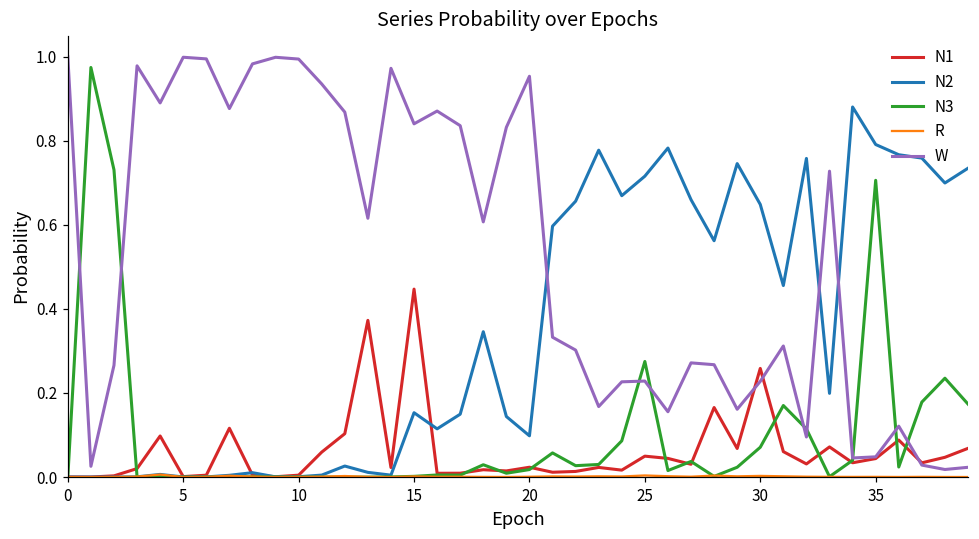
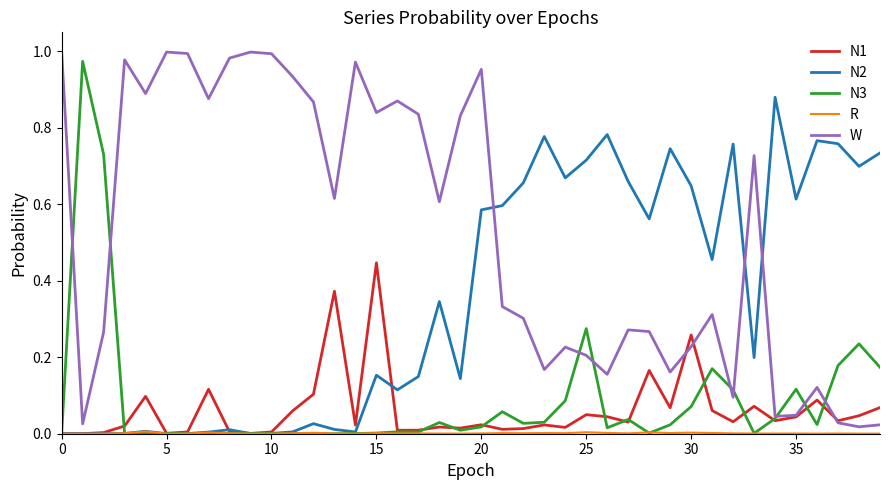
  {
    "N1": {
      "15": 0.45,
      "25": 0.05,
      "30": 0.26
    },
    "N2": {
      "15": 0.15,
-     "20": 0.10,
+     "20": 0.59,
      "25": 0.72,
      "30": 0.65,
-     "35": 0.79
+     "35": 0.61
    },
    "N3": {
      "25": 0.27,
      "30": 0.07,
-     "35": 0.71
+     "35": 0.12
    },
    "R": {
      "20": 0.00,
      "25": 0.00,
      "30": 0.00,
      "35": 0.00
    },
    "W": {
      "0": 1.00,
      "5": 1.00,
      "10": 0.99,
      "15": 0.84,
      "20": 0.95,
-     "25": 0.23,
+     "25": 0.21,
      "30": 0.23
    }
  }
